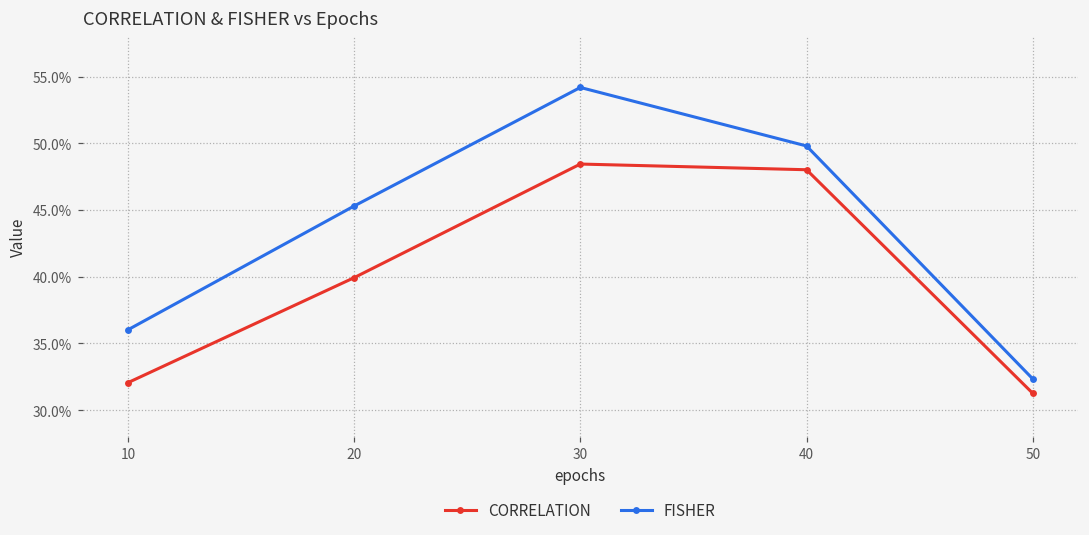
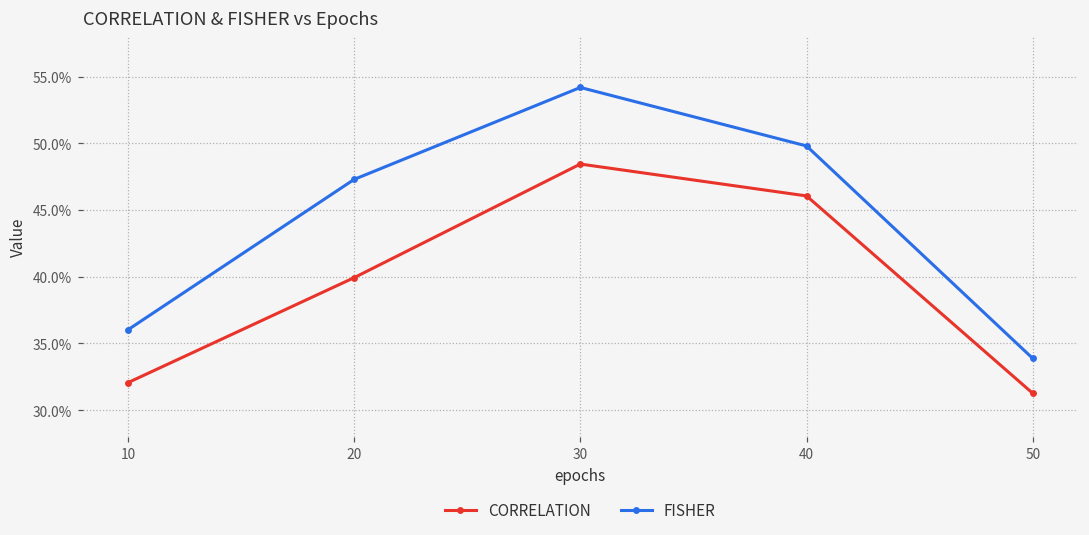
  {
    "CORRELATION": {
      "10": "32.1%",
      "20": "39.9%",
      "30": "48.4%",
-     "40": "48.0%",
+     "40": "46.1%",
      "50": "31.3%"
    },
    "FISHER": {
      "10": "36.0%",
-     "20": "45.3%",
+     "20": "47.3%",
      "30": "54.2%",
      "40": "49.8%",
-     "50": "32.3%"
+     "50": "33.9%"
    }
  }
